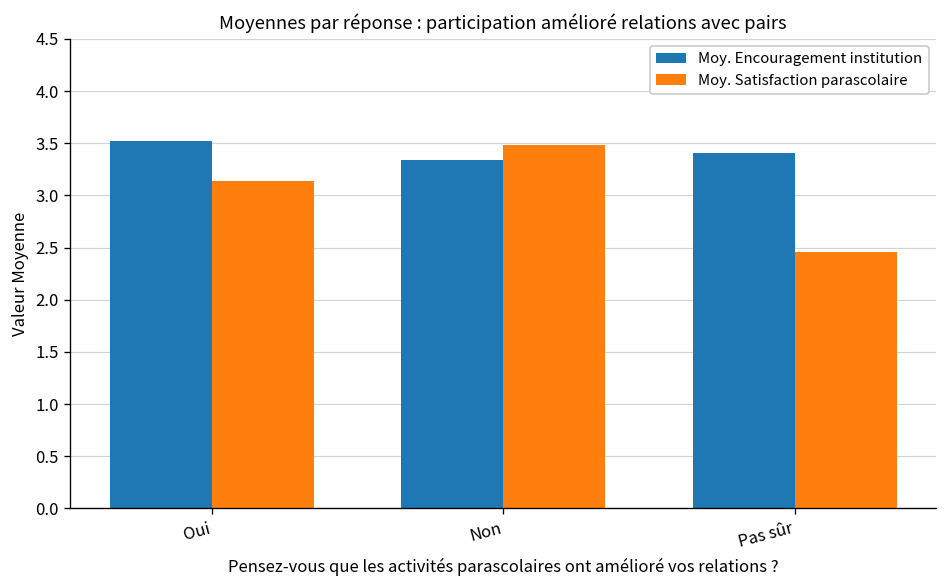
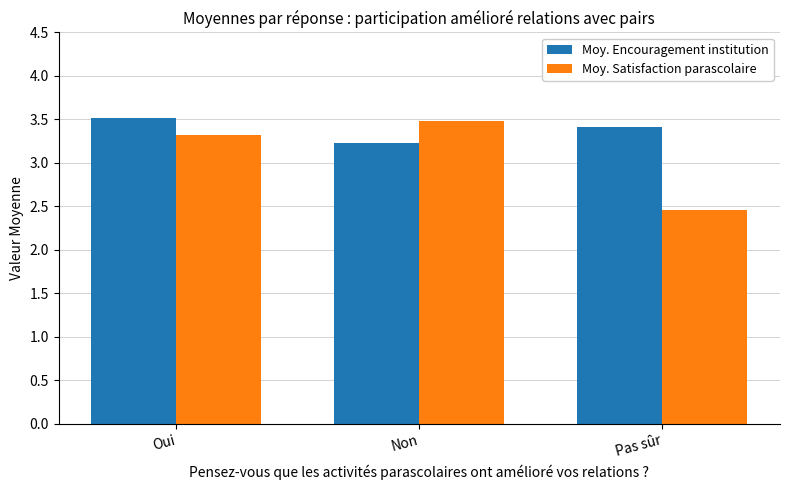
  {
    "Moy. Encouragement institution": {
      "Oui": 3.5,
-     "Non": 3.3,
+     "Non": 3.2,
      "Pas sûr": 3.4
    },
    "Moy. Satisfaction parascolaire": {
-     "Oui": 3.1,
+     "Oui": 3.3,
      "Non": 3.5,
      "Pas sûr": 2.5
    }
  }
